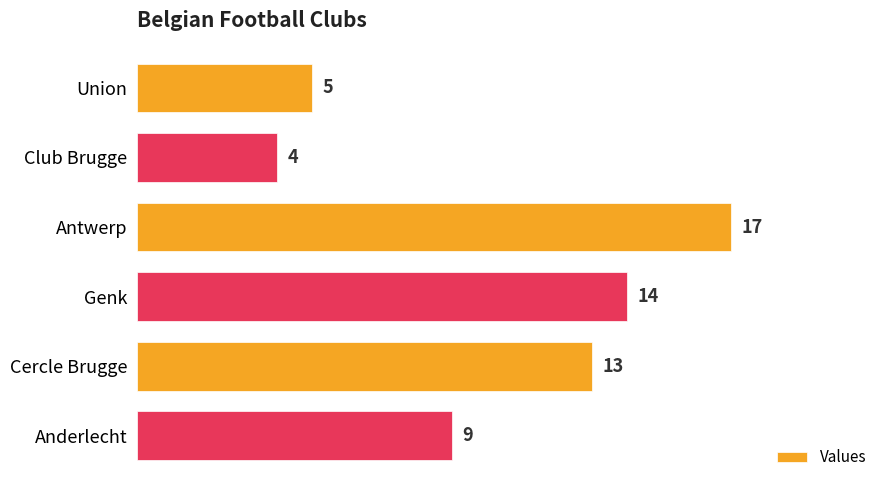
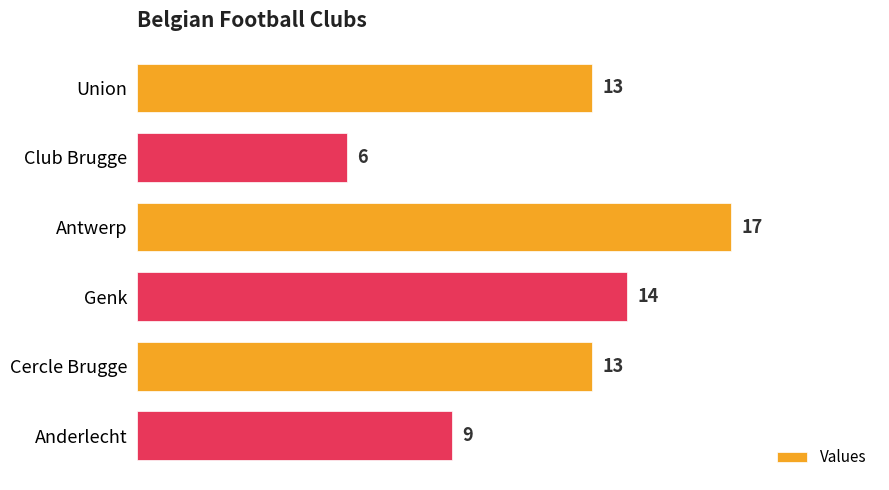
  {
-   "Union": 5,
-   "Club Brugge": 4,
+   "Union": 13,
+   "Club Brugge": 6,
    "Antwerp": 17,
    "Genk": 14,
    "Cercle Brugge": 13,
    "Anderlecht": 9
  }
